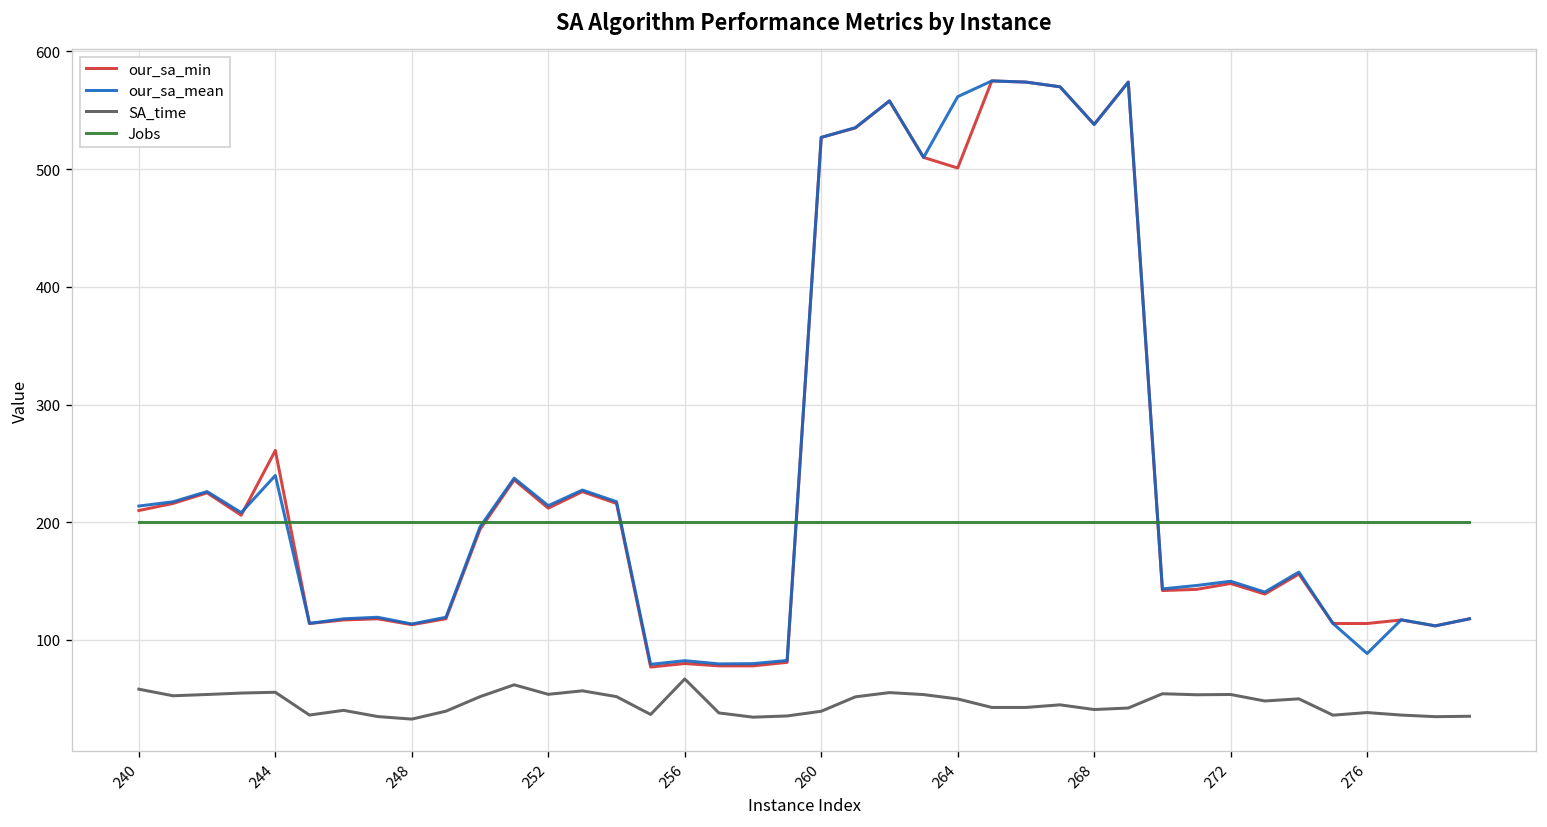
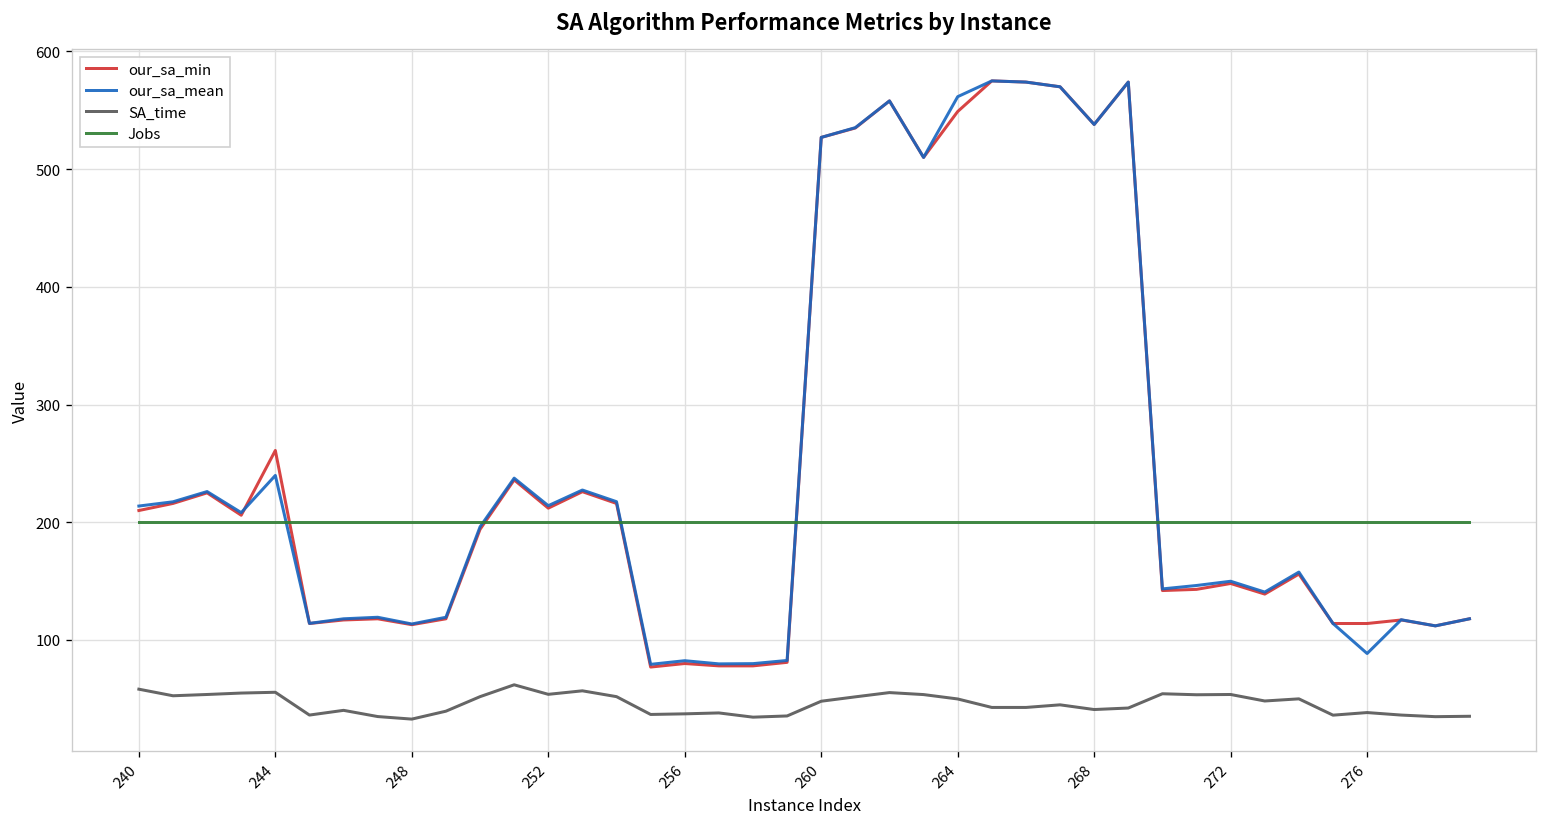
  {
    "our_sa_min": {
      "240": 210,
      "244": 260,
-     "264": 500,
+     "264": 550,
      "276": 110
    },
    "our_sa_mean": {
      "240": 210,
      "244": 240,
      "264": 560,
      "276": 90
    },
    "SA_time": {
      "240": 60,
      "244": 60,
      "248": 30,
      "252": 50,
-     "256": 70,
-     "260": 40,
+     "256": 40,
+     "260": 50,
      "264": 50,
      "268": 40,
      "272": 50,
      "276": 40
    },
    "Jobs": {
      "240": 200,
      "244": 200,
      "248": 200,
      "252": 200,
      "256": 200,
      "260": 200,
      "264": 200,
      "268": 200,
      "272": 200,
      "276": 200
    }
  }
